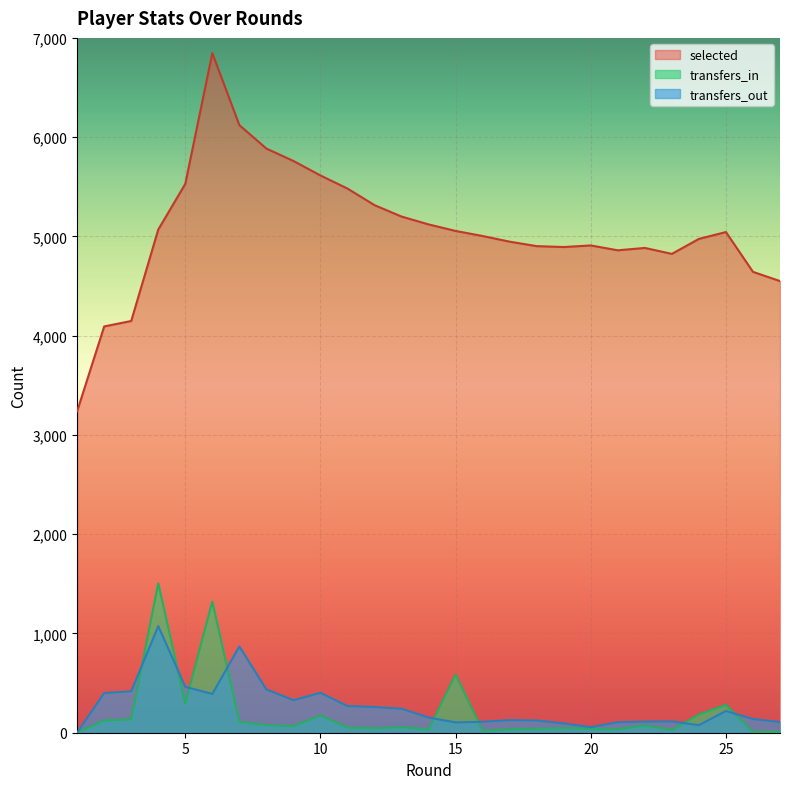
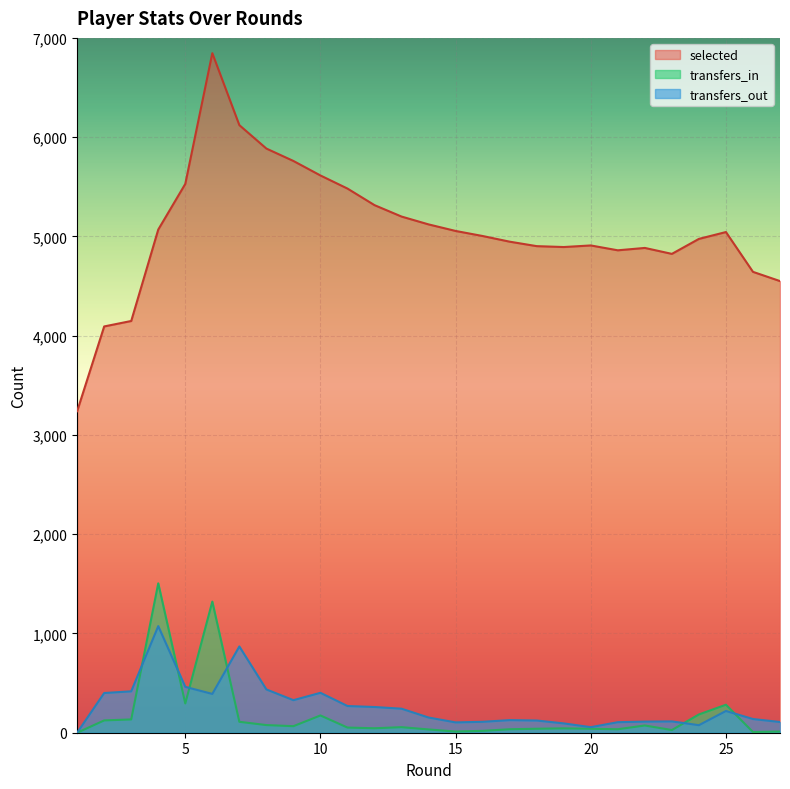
  {
    "selected": {
      "5": "5,500",
      "10": "5,600",
      "15": "5,100",
      "20": "4,900",
      "25": "5,000"
    },
    "transfers_in": {
      "5": "300",
      "10": "200",
-     "15": "600",
+     "15": "0",
      "25": "300"
    },
    "transfers_out": {
      "5": "500",
      "10": "400",
      "15": "100",
      "25": "200"
    }
  }
